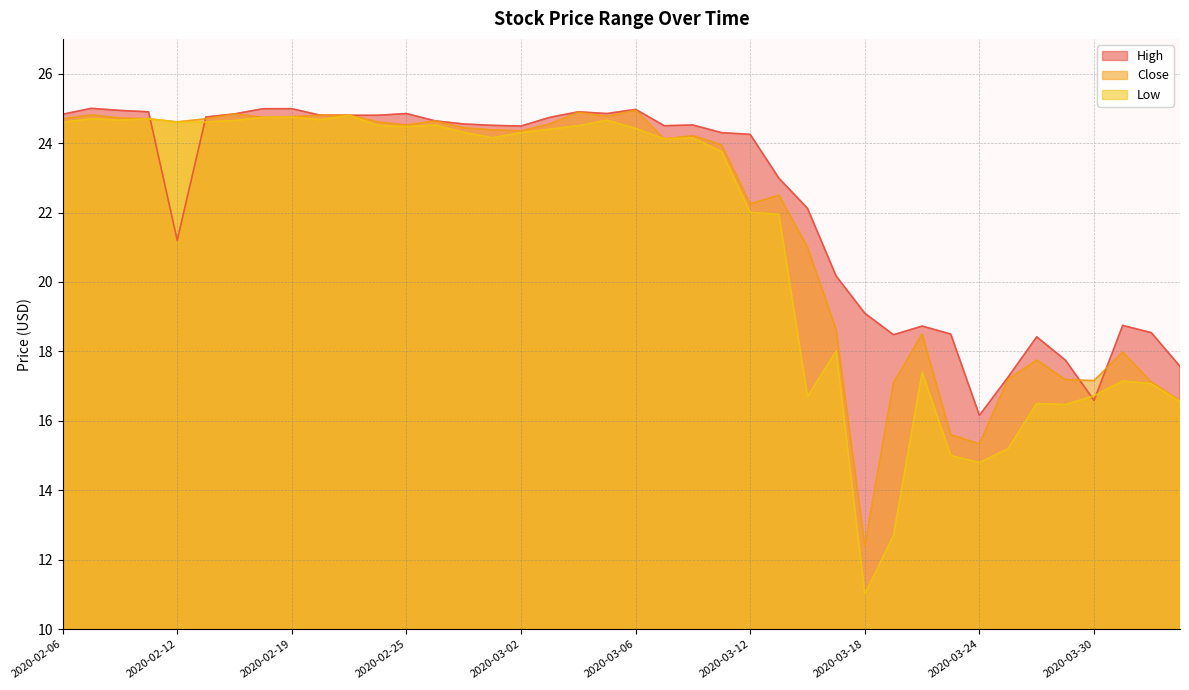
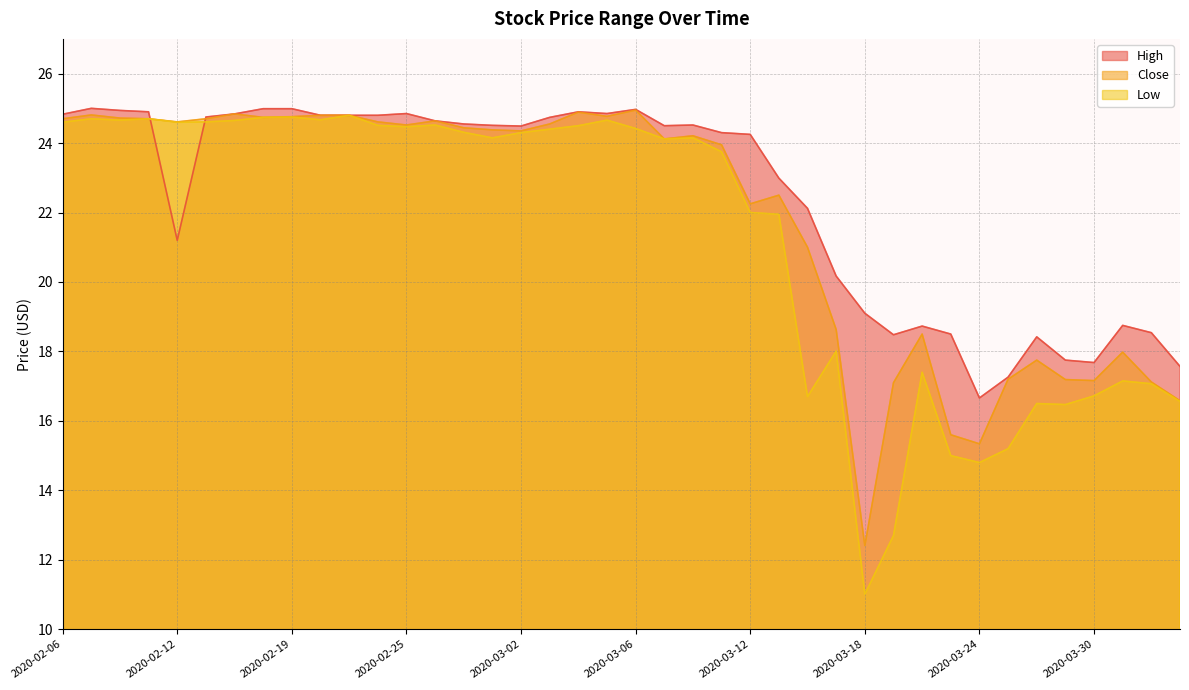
  {
    "High": {
      "2020-02-06": 24.8,
      "2020-02-12": 21.2,
      "2020-02-19": 25.0,
      "2020-02-25": 24.9,
      "2020-03-02": 24.5,
      "2020-03-12": 24.3,
      "2020-03-18": 19.1,
-     "2020-03-24": 16.2,
-     "2020-03-30": 16.6
+     "2020-03-24": 16.7,
+     "2020-03-30": 17.7
    }
  }
